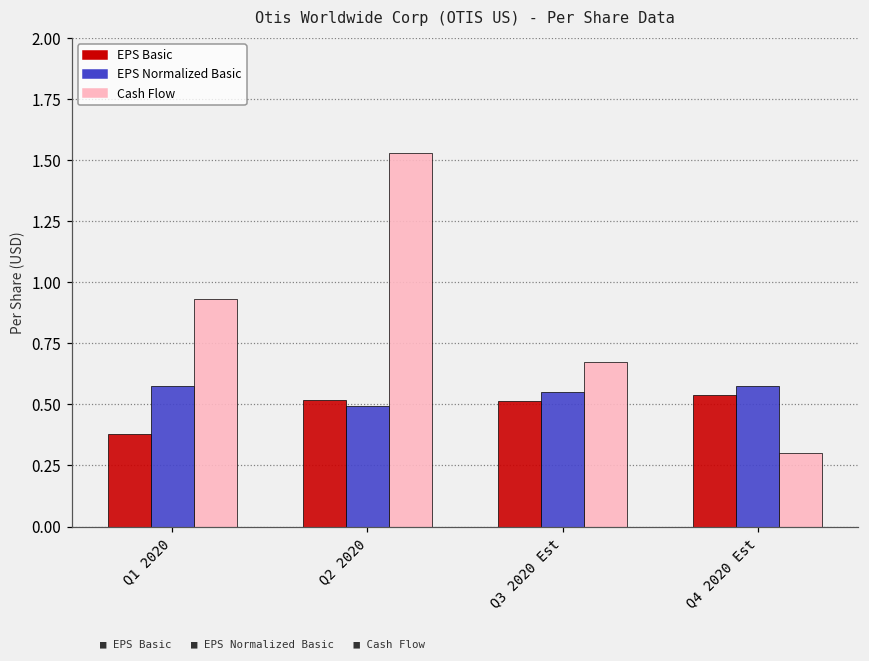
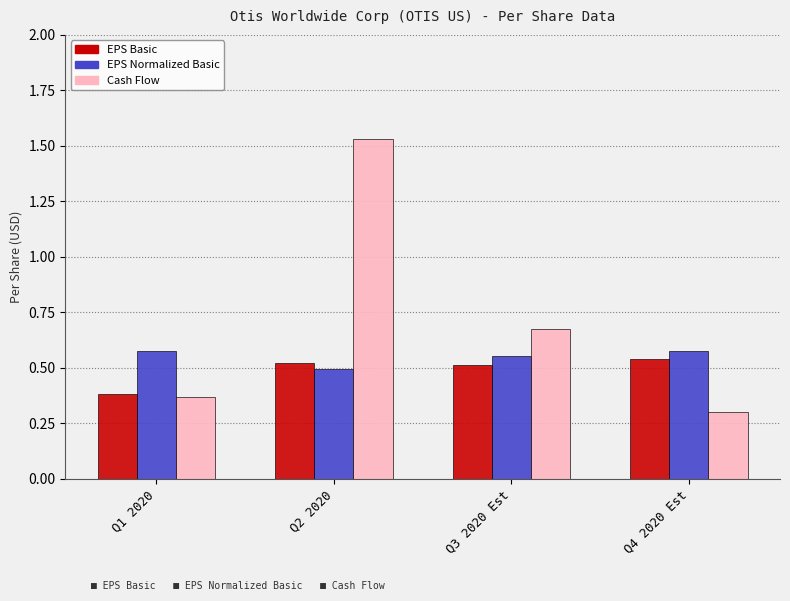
  {
    "EPS Basic": {
      "Q1 2020": 0.38,
      "Q2 2020": 0.52,
      "Q3 2020 Est": 0.51,
      "Q4 2020 Est": 0.54
    },
    "EPS Normalized Basic": {
      "Q1 2020": 0.58,
      "Q2 2020": 0.50,
      "Q3 2020 Est": 0.55,
      "Q4 2020 Est": 0.58
    },
    "Cash Flow": {
-     "Q1 2020": 0.93,
+     "Q1 2020": 0.37,
      "Q2 2020": 1.53,
      "Q3 2020 Est": 0.68,
      "Q4 2020 Est": 0.30
    }
  }
